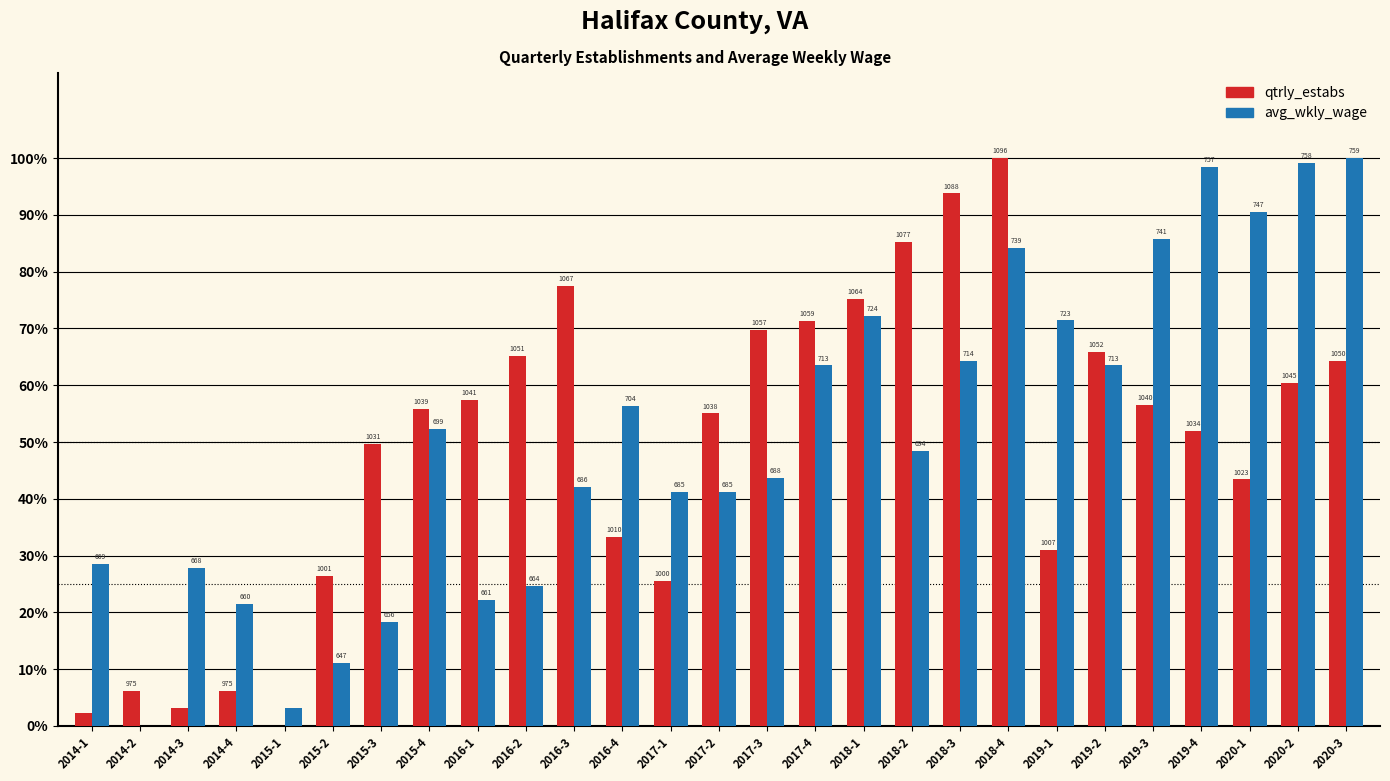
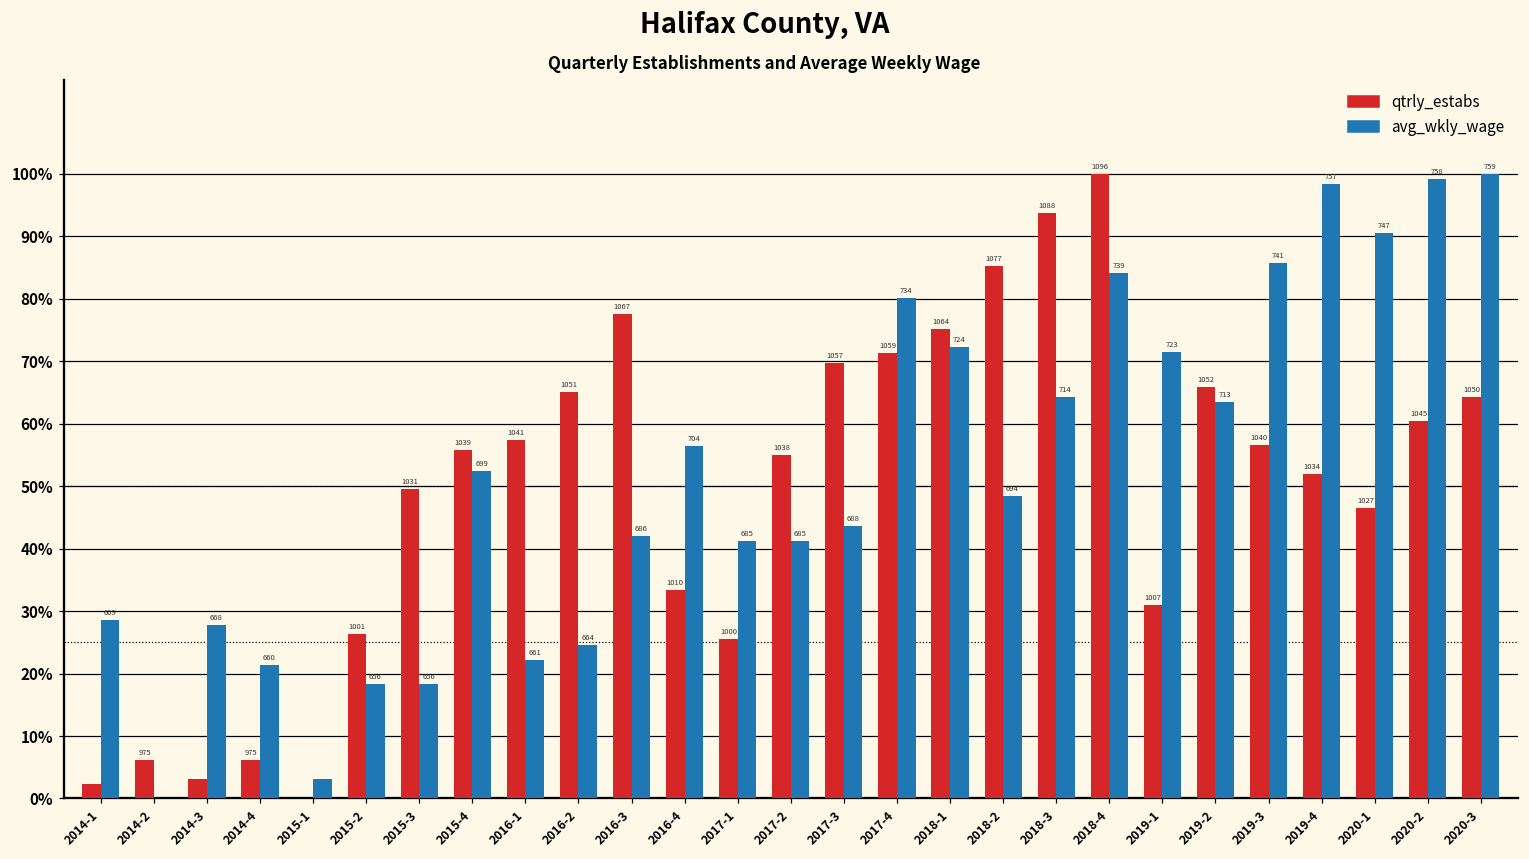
  {
    "qtrly_estabs": {
-     "2020-1": 1023
+     "2020-1": 1027
    },
    "avg_wkly_wage": {
-     "2015-2": 647,
-     "2017-4": 713
+     "2015-2": 656,
+     "2017-4": 734
    }
  }
